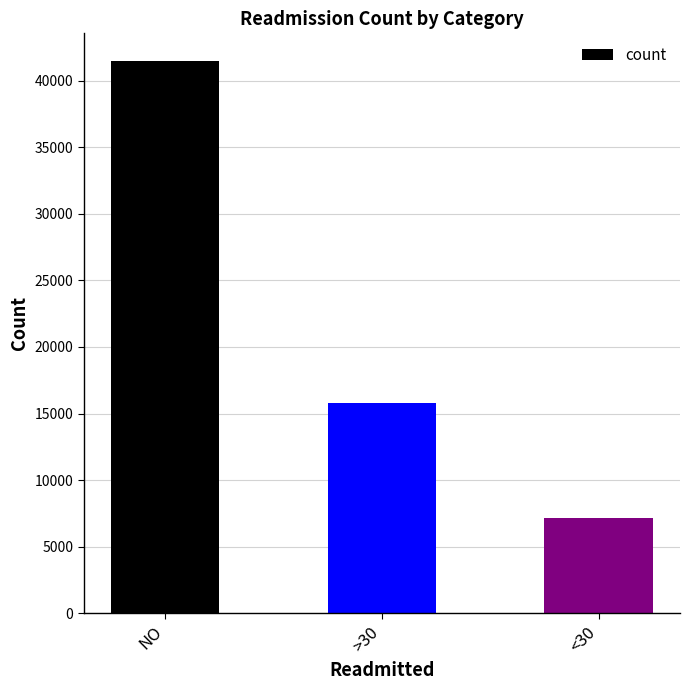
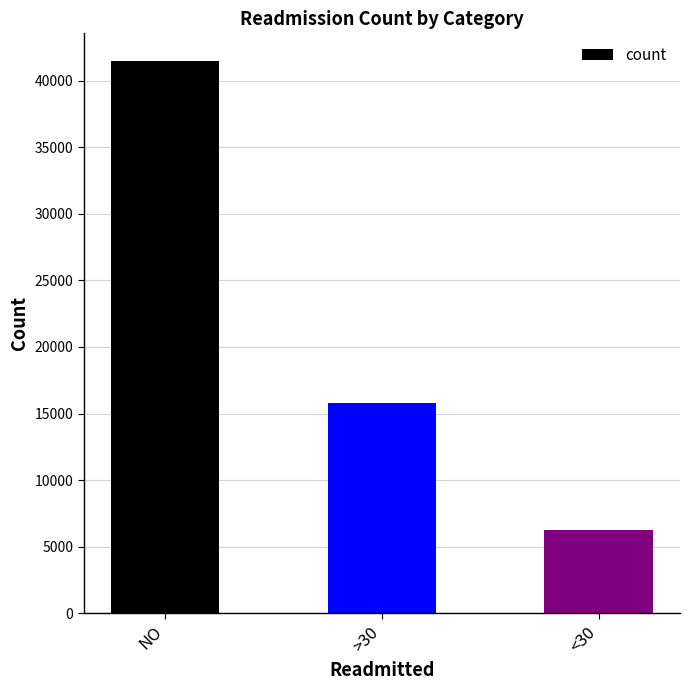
  {
    "NO": 41500,
    ">30": 15800,
-   "<30": 7100
+   "<30": 6300
  }
